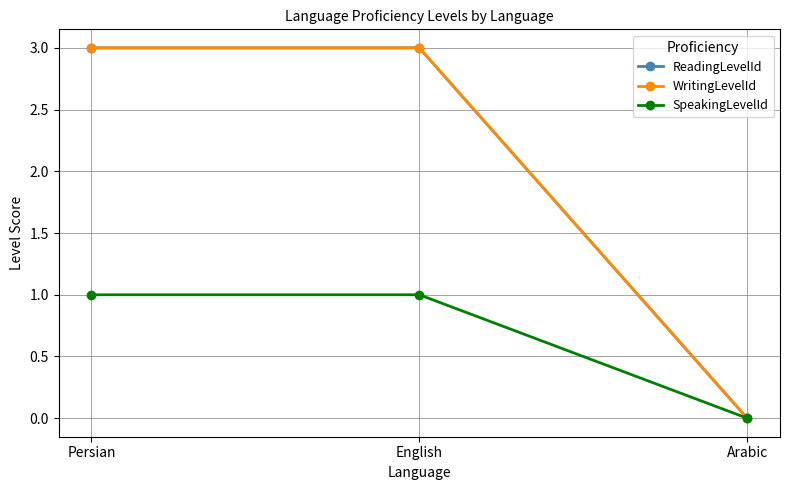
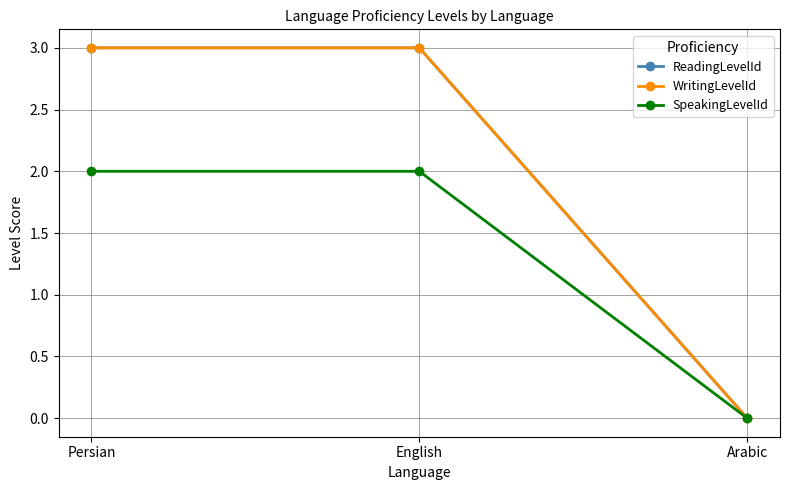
  {
    "WritingLevelId": {
      "Persian": 3,
      "English": 3
    },
    "SpeakingLevelId": {
-     "Persian": 1,
-     "English": 1
+     "Persian": 2,
+     "English": 2
    }
  }
